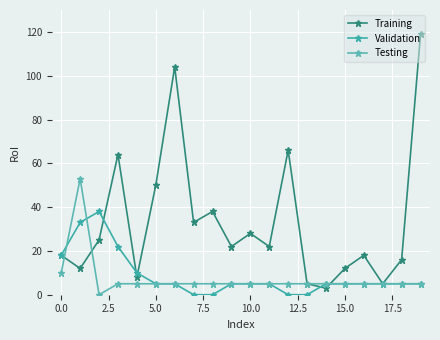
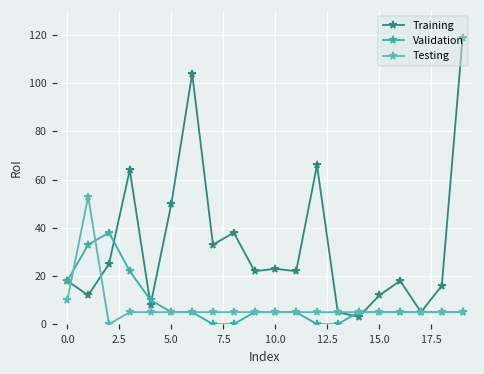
  {
    "Training": {
      "5.0": 50,
-     "10.0": 28,
+     "10.0": 23,
      "15.0": 12
    }
  }
